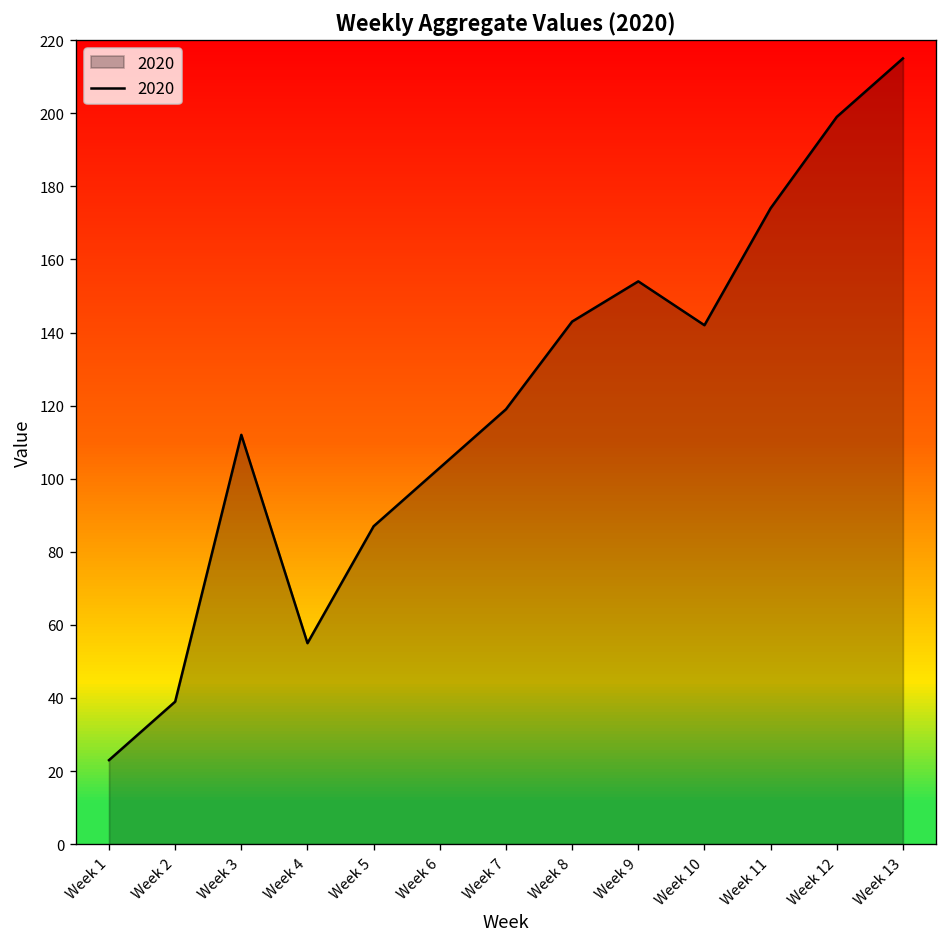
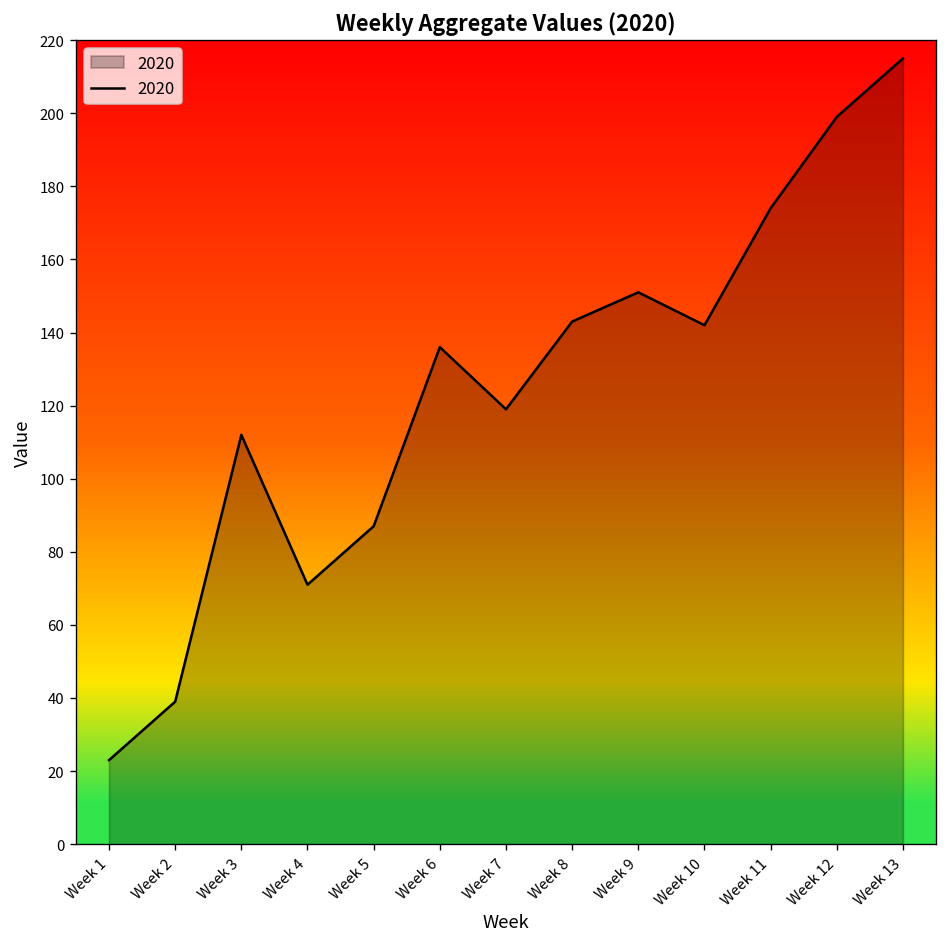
  {
    "Week 1": 23,
    "Week 2": 39,
    "Week 3": 112,
-   "Week 4": 55,
+   "Week 4": 71,
    "Week 5": 87,
-   "Week 6": 103,
+   "Week 6": 136,
    "Week 7": 119,
    "Week 8": 143,
-   "Week 9": 154,
+   "Week 9": 151,
    "Week 10": 142,
    "Week 11": 174,
    "Week 12": 199,
    "Week 13": 215
  }
